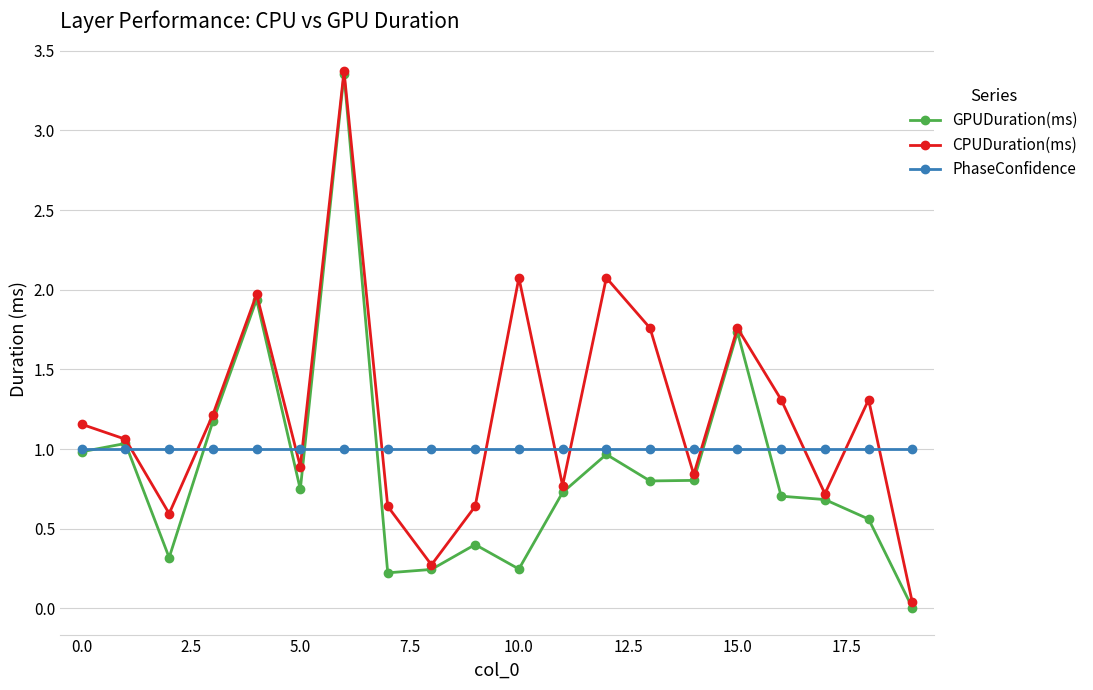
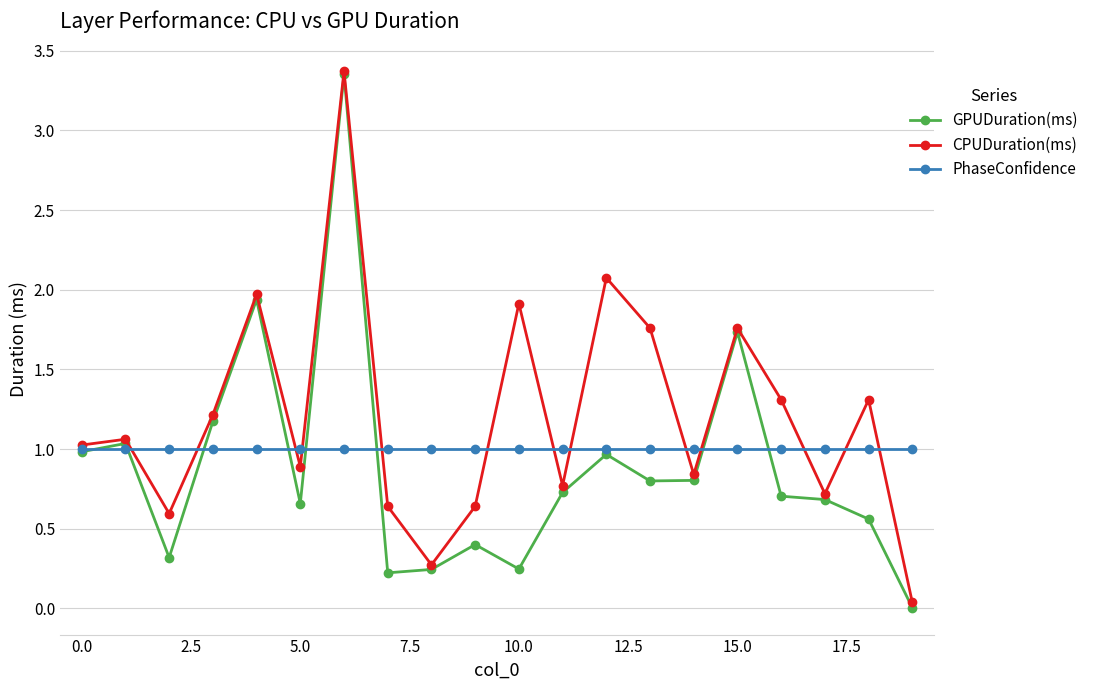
  {
    "GPUDuration(ms)": {
      "0.0": 0.98,
-     "5.0": 0.75,
+     "5.0": 0.66,
      "10.0": 0.25,
      "15.0": 1.73
    },
    "CPUDuration(ms)": {
-     "0.0": 1.16,
+     "0.0": 1.03,
      "5.0": 0.89,
-     "10.0": 2.07,
+     "10.0": 1.91,
      "15.0": 1.76
    },
    "PhaseConfidence": {
      "0.0": 1.00,
      "5.0": 1.00,
      "10.0": 1.00,
      "15.0": 1.00
    }
  }
